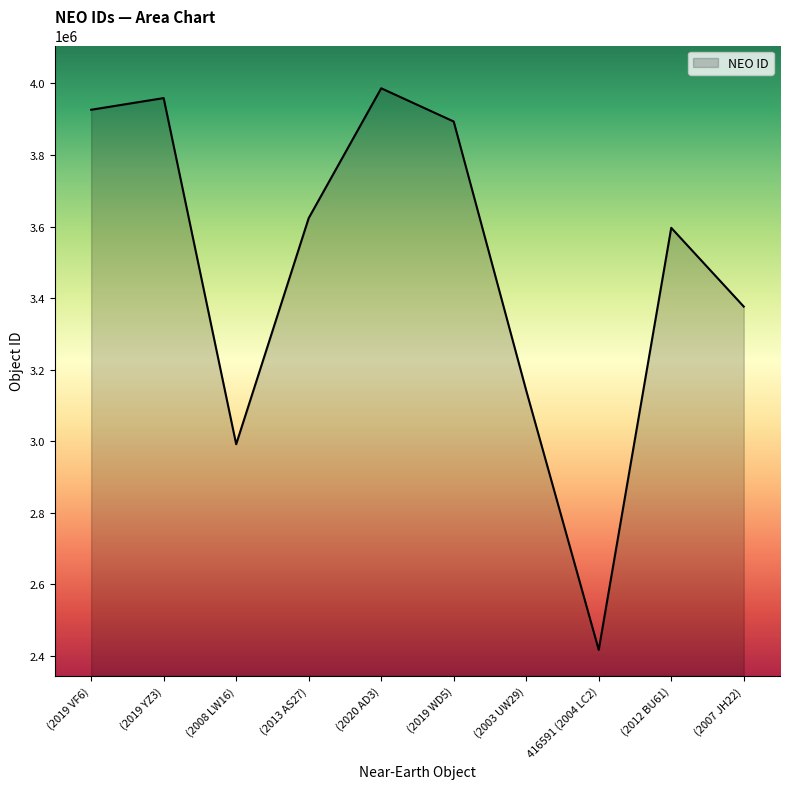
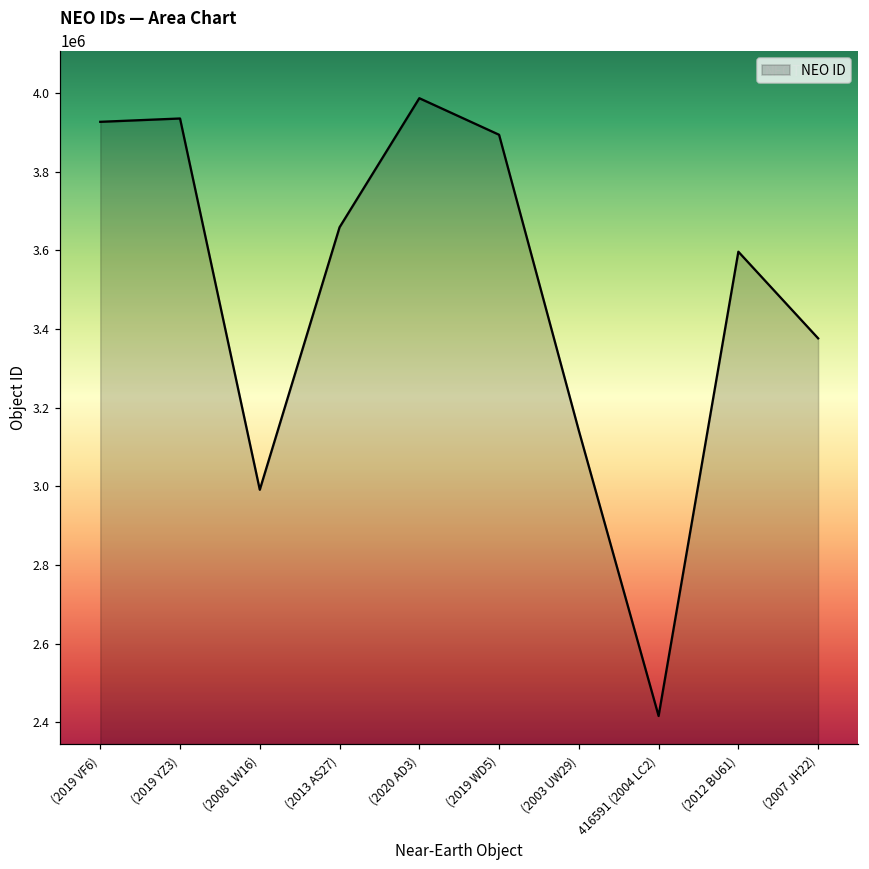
  {
    "(2019 VF6)": 3930000,
-   "(2019 YZ3)": 3960000,
+   "(2019 YZ3)": 3940000,
    "(2008 LW16)": 2990000,
-   "(2013 AS27)": 3620000,
+   "(2013 AS27)": 3660000,
    "(2020 AD3)": 3990000,
    "(2019 WD5)": 3890000,
    "(2003 UW29)": 3140000,
    "416591 (2004 LC2)": 2420000,
    "(2012 BU61)": 3600000,
    "(2007 JH22)": 3380000
  }
